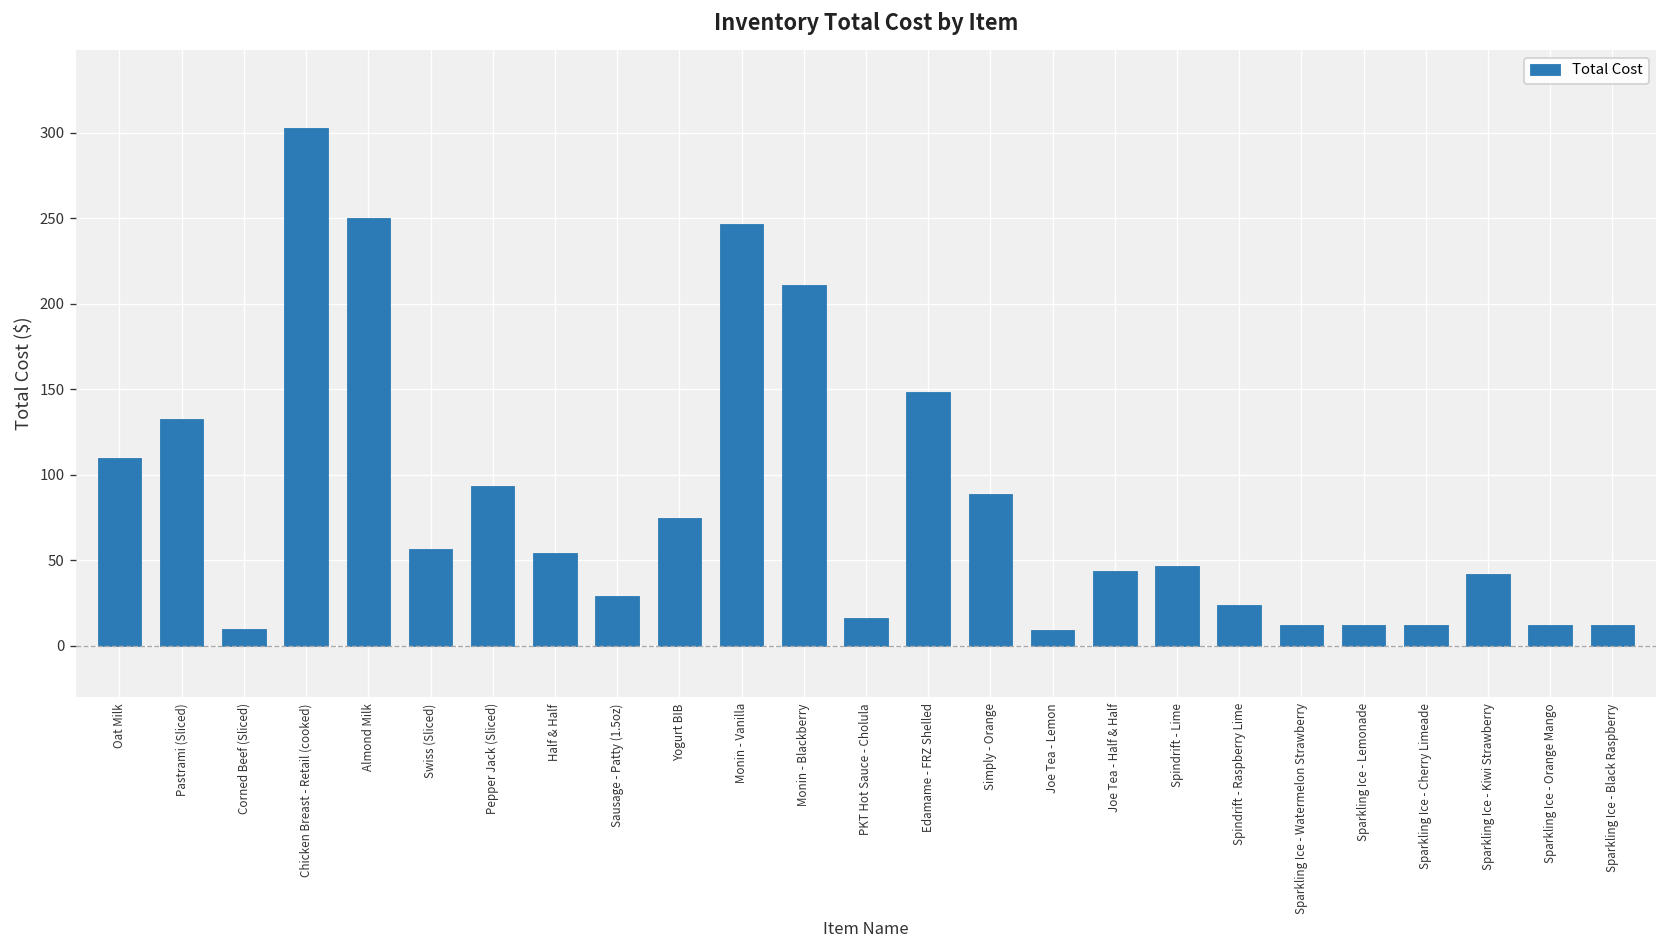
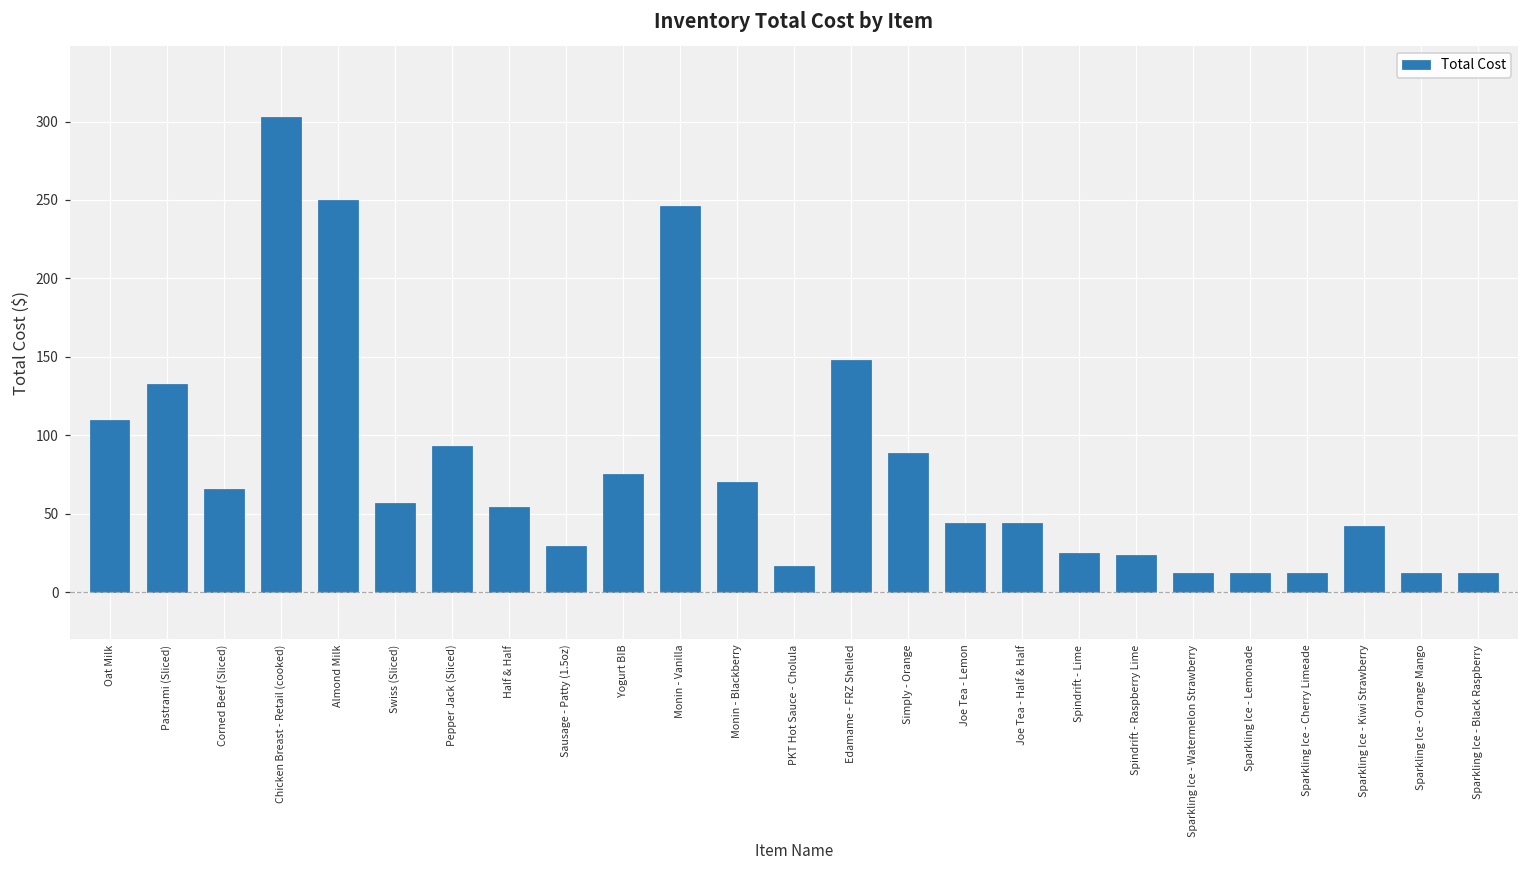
  {
    "Oat Milk": 110,
    "Pastrami (Sliced)": 132,
-   "Corned Beef (Sliced)": 10,
+   "Corned Beef (Sliced)": 66,
    "Chicken Breast - Retail (cooked)": 303,
    "Almond Milk": 250,
    "Swiss (Sliced)": 57,
    "Pepper Jack (Sliced)": 93,
    "Half & Half": 54,
    "Sausage - Patty (1.5oz)": 29,
    "Yogurt BIB": 75,
    "Monin - Vanilla": 246,
-   "Monin - Blackberry": 211,
+   "Monin - Blackberry": 70,
    "PKT Hot Sauce - Cholula": 17,
    "Edamame - FRZ Shelled": 148,
    "Simply - Orange": 89,
-   "Joe Tea - Lemon": 9,
+   "Joe Tea - Lemon": 44,
    "Joe Tea - Half & Half": 44,
-   "Spindrift - Lime": 47,
+   "Spindrift - Lime": 25,
    "Spindrift - Raspberry Lime": 24,
    "Sparkling Ice - Watermelon Strawberry": 12,
    "Sparkling Ice - Lemonade": 12,
    "Sparkling Ice - Cherry Limeade": 12,
    "Sparkling Ice - Kiwi Strawberry": 42,
    "Sparkling Ice - Orange Mango": 12,
    "Sparkling Ice - Black Raspberry": 12
  }
